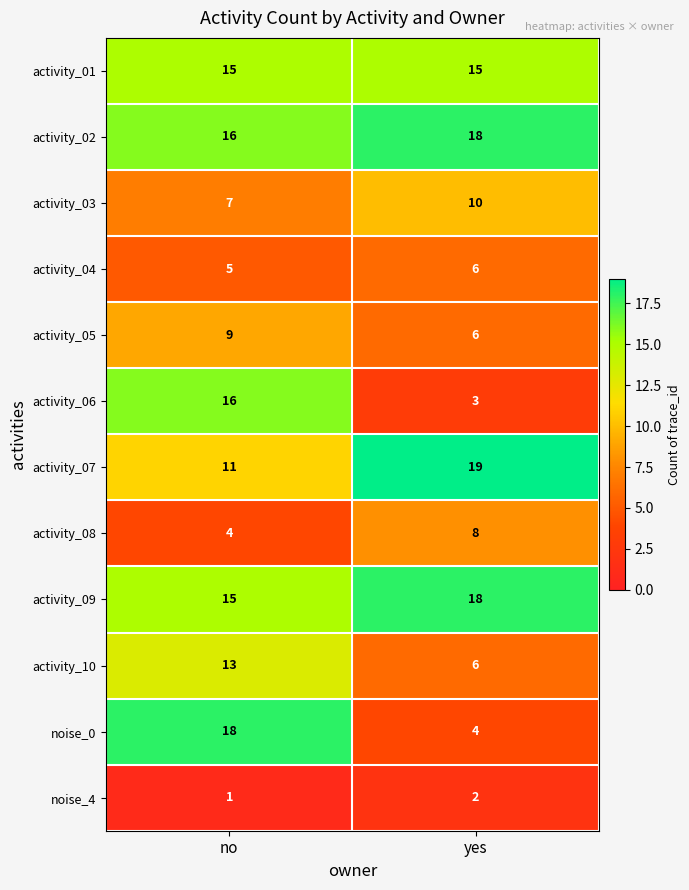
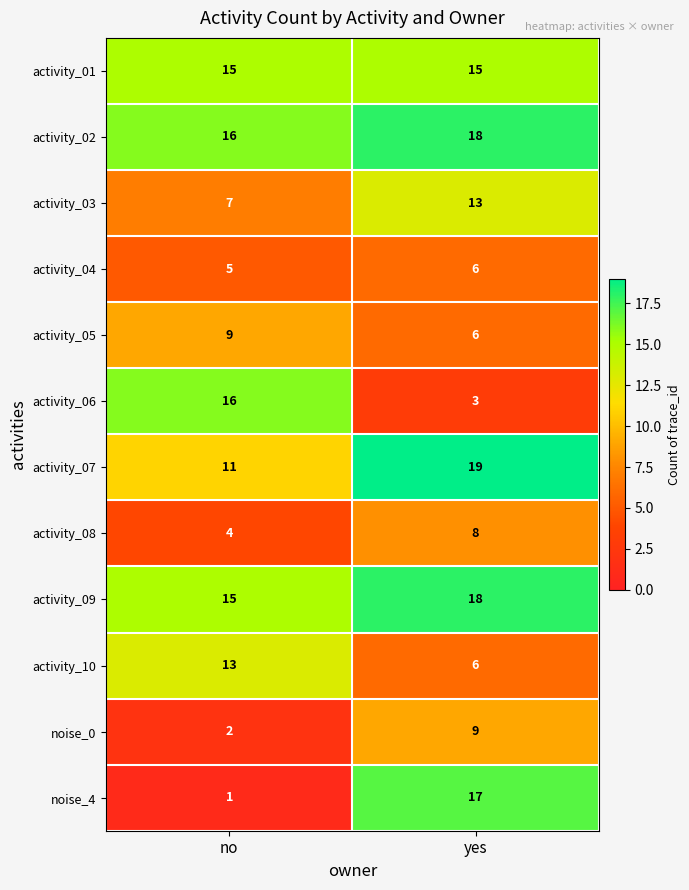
  {
    "activity_01": {
      "no": 15,
      "yes": 15
    },
    "activity_02": {
      "no": 16,
      "yes": 18
    },
    "activity_03": {
      "no": 7,
-     "yes": 10
+     "yes": 13
    },
    "activity_04": {
      "no": 5,
      "yes": 6
    },
    "activity_05": {
      "no": 9,
      "yes": 6
    },
    "activity_06": {
      "no": 16,
      "yes": 3
    },
    "activity_07": {
      "no": 11,
      "yes": 19
    },
    "activity_08": {
      "no": 4,
      "yes": 8
    },
    "activity_09": {
      "no": 15,
      "yes": 18
    },
    "activity_10": {
      "no": 13,
      "yes": 6
    },
    "noise_0": {
-     "no": 18,
-     "yes": 4
+     "no": 2,
+     "yes": 9
    },
    "noise_4": {
      "no": 1,
-     "yes": 2
+     "yes": 17
    }
  }
